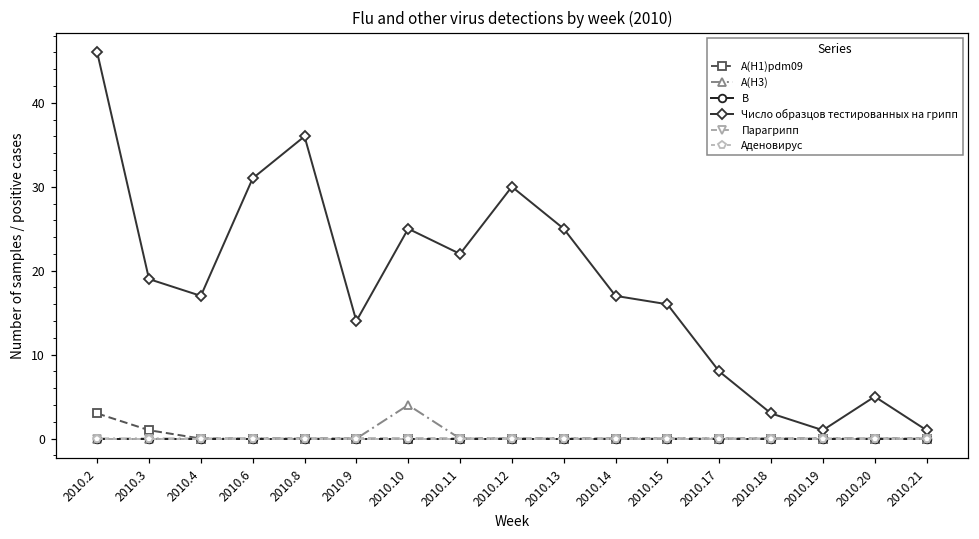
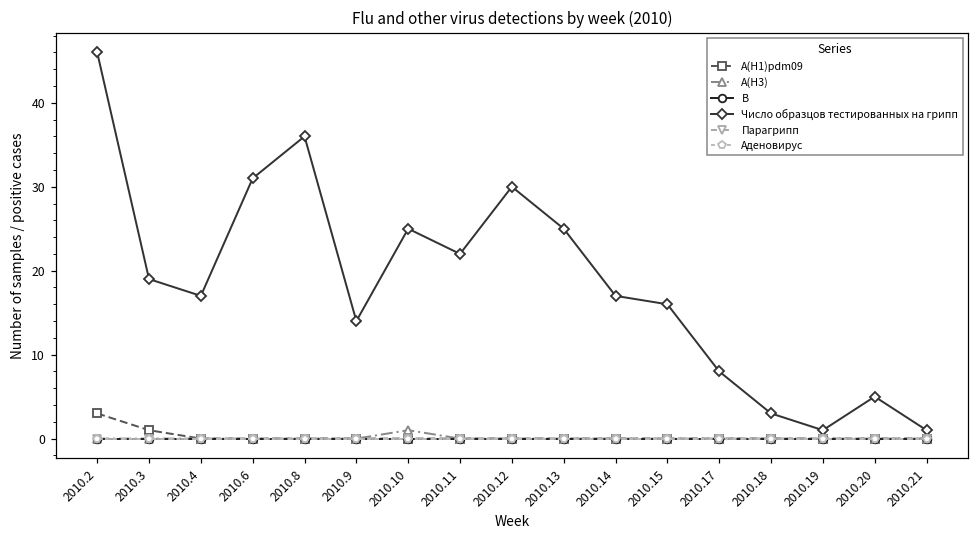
  {
    "A(H3)": {
-     "2010.10": 4
+     "2010.10": 1
    }
  }
